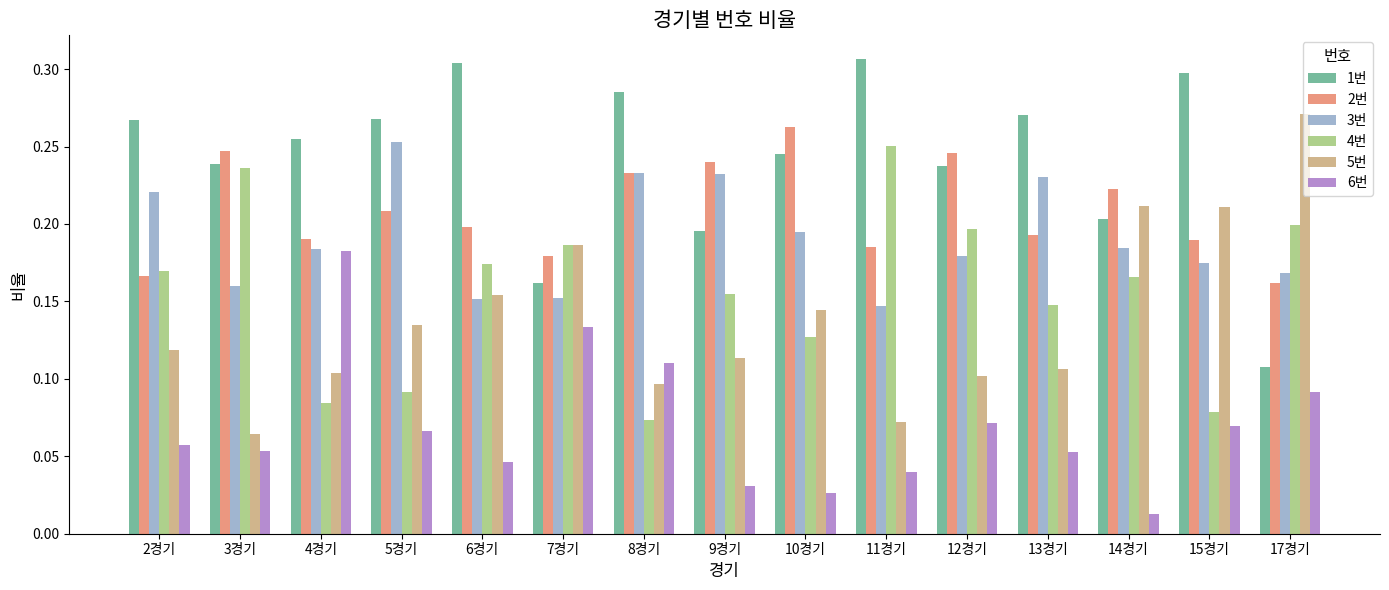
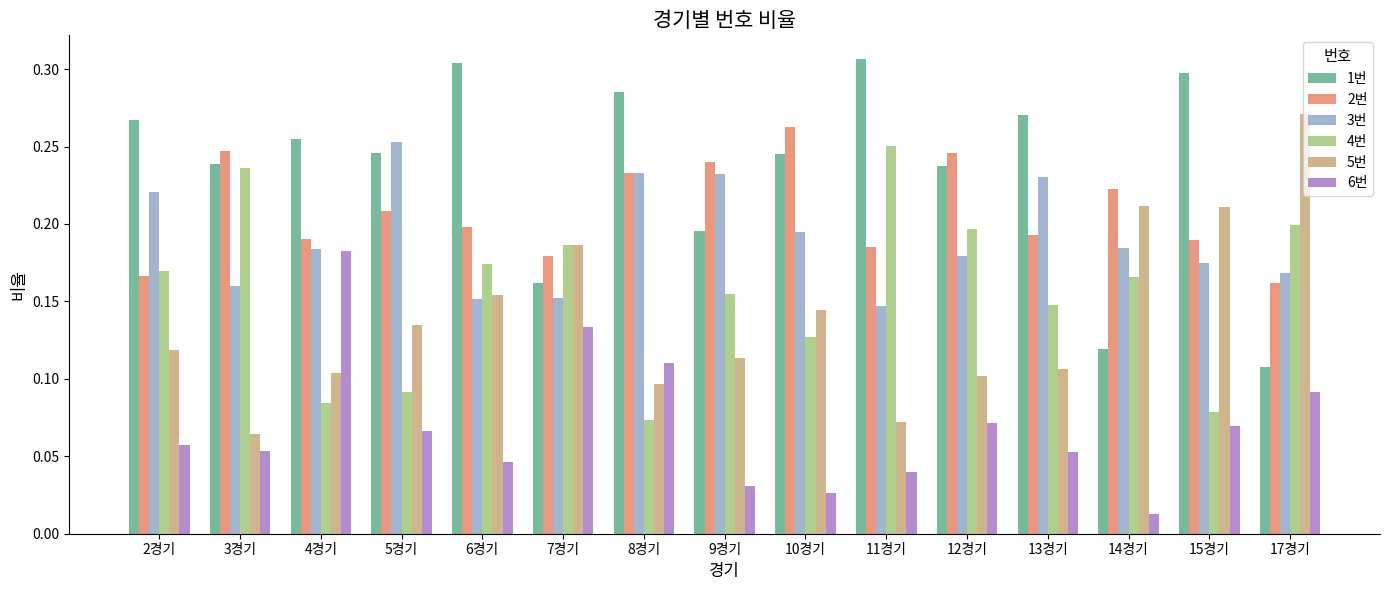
  {
    "1번": {
      "2경기": 0.267,
      "3경기": 0.239,
      "4경기": 0.255,
-     "5경기": 0.268,
+     "5경기": 0.246,
      "6경기": 0.304,
      "7경기": 0.162,
      "8경기": 0.285,
      "9경기": 0.195,
      "10경기": 0.245,
      "11경기": 0.307,
      "12경기": 0.237,
      "13경기": 0.270,
-     "14경기": 0.203,
+     "14경기": 0.119,
      "15경기": 0.298,
      "17경기": 0.108
    }
  }
